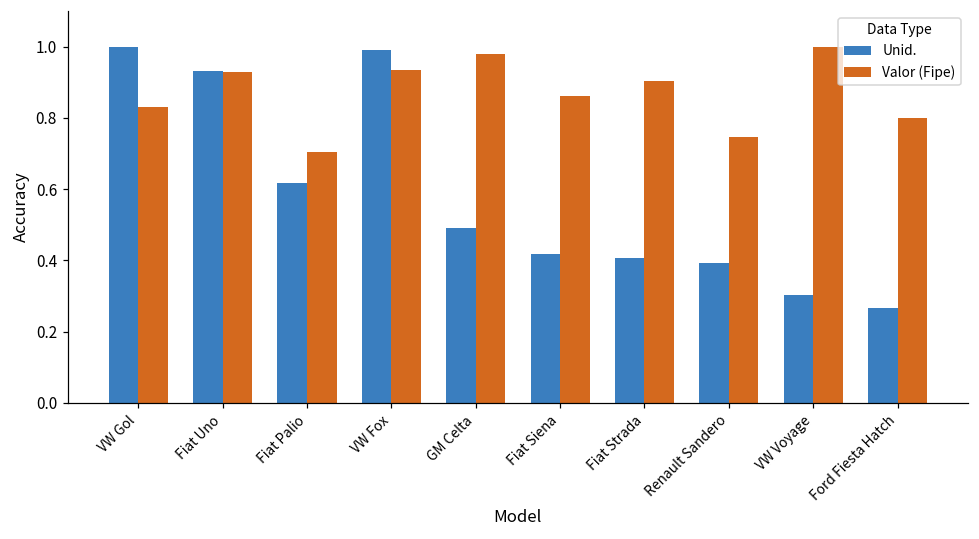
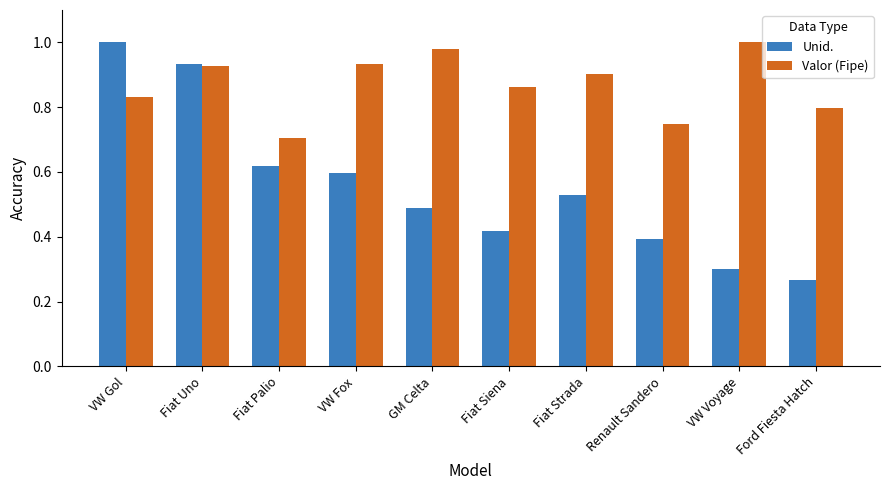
  {
    "Unid.": {
      "VW Gol": 1.00,
      "Fiat Uno": 0.93,
      "Fiat Palio": 0.62,
-     "VW Fox": 0.99,
+     "VW Fox": 0.60,
      "GM Celta": 0.49,
      "Fiat Siena": 0.42,
-     "Fiat Strada": 0.41,
+     "Fiat Strada": 0.53,
      "Renault Sandero": 0.39,
      "VW Voyage": 0.30,
      "Ford Fiesta Hatch": 0.27
    },
    "Valor (Fipe)": {
      "VW Gol": 0.83,
      "Fiat Uno": 0.93,
      "Fiat Palio": 0.71,
      "VW Fox": 0.93,
      "GM Celta": 0.98,
      "Fiat Siena": 0.86,
      "Fiat Strada": 0.90,
      "Renault Sandero": 0.75,
      "VW Voyage": 1.00,
      "Ford Fiesta Hatch": 0.80
    }
  }
